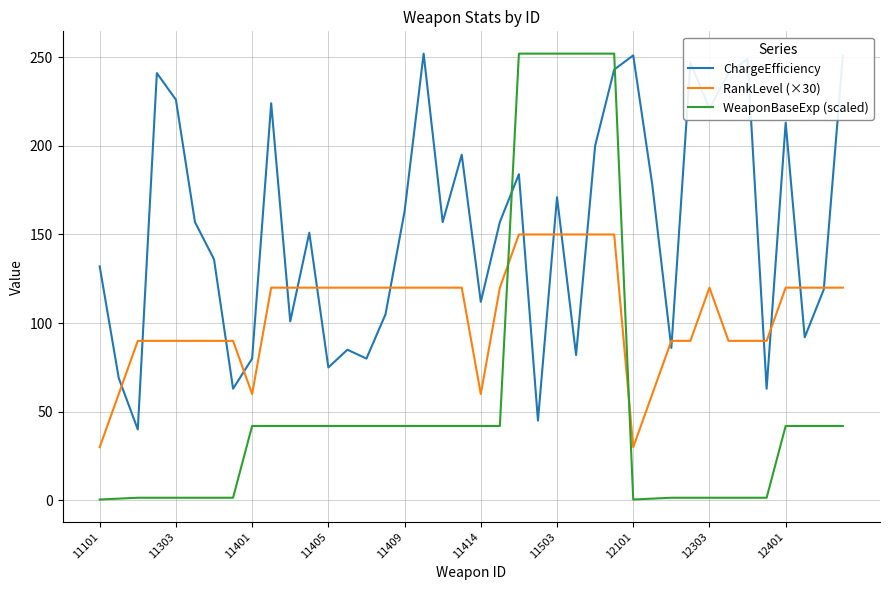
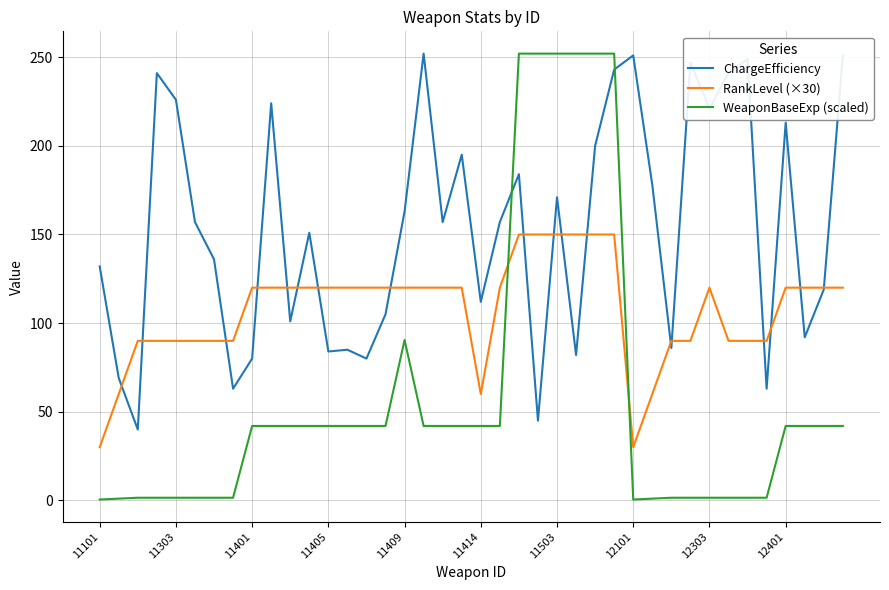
  {
    "ChargeEfficiency": {
      "11101": 132,
      "11303": 226,
      "11401": 80,
-     "11405": 75,
+     "11405": 84,
      "11409": 163,
      "11414": 112,
      "11503": 171,
      "12101": 251,
      "12401": 213
    },
    "RankLevel (×30)": {
      "11101": 30,
      "11303": 90,
-     "11401": 60,
+     "11401": 120,
      "11405": 120,
      "11409": 120,
      "11414": 60,
      "11503": 150,
      "12101": 30,
      "12303": 120,
      "12401": 120
    },
    "WeaponBaseExp (scaled)": {
      "11101": 1,
      "11303": 2,
      "11401": 42,
      "11405": 42,
-     "11409": 42,
+     "11409": 91,
      "11414": 42,
      "11503": 252,
      "12101": 1,
      "12303": 2,
      "12401": 42
    }
  }
